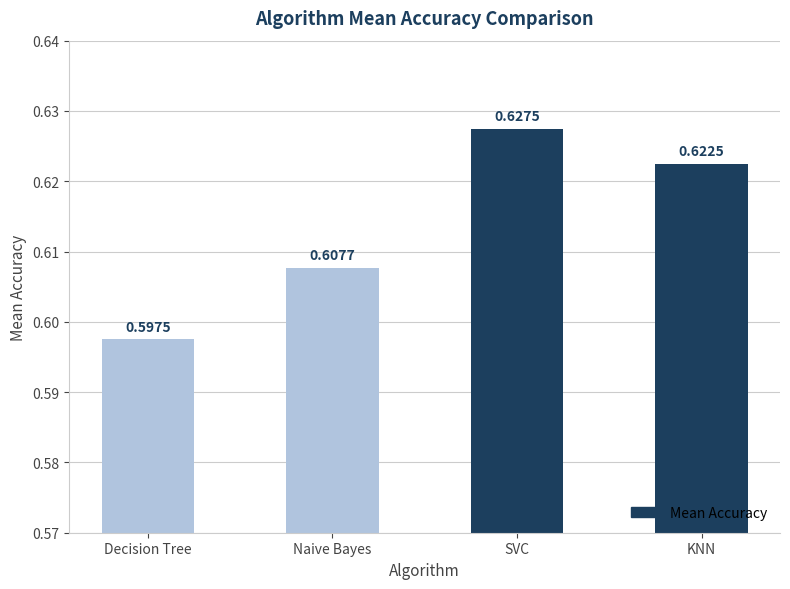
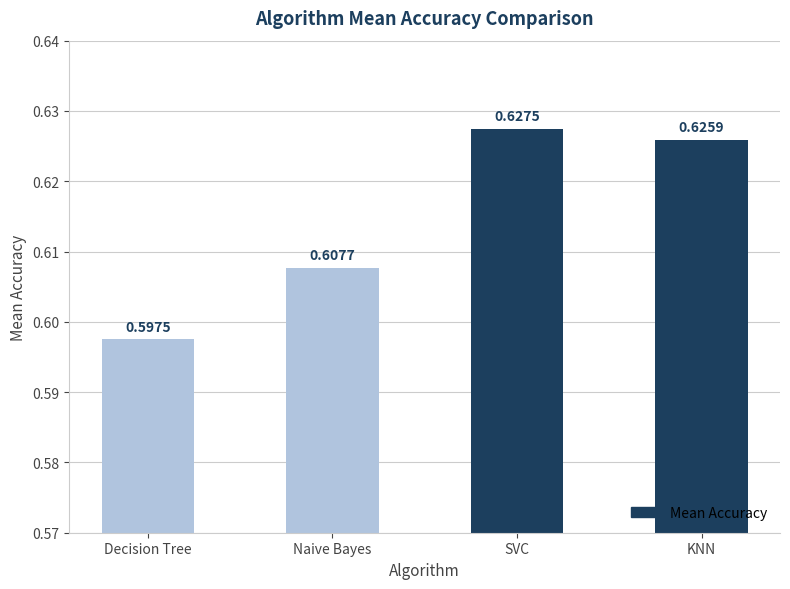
  {
    "Decision Tree": 0.5975,
    "Naive Bayes": 0.6077,
    "SVC": 0.6275,
-   "KNN": 0.6225
+   "KNN": 0.6259
  }
